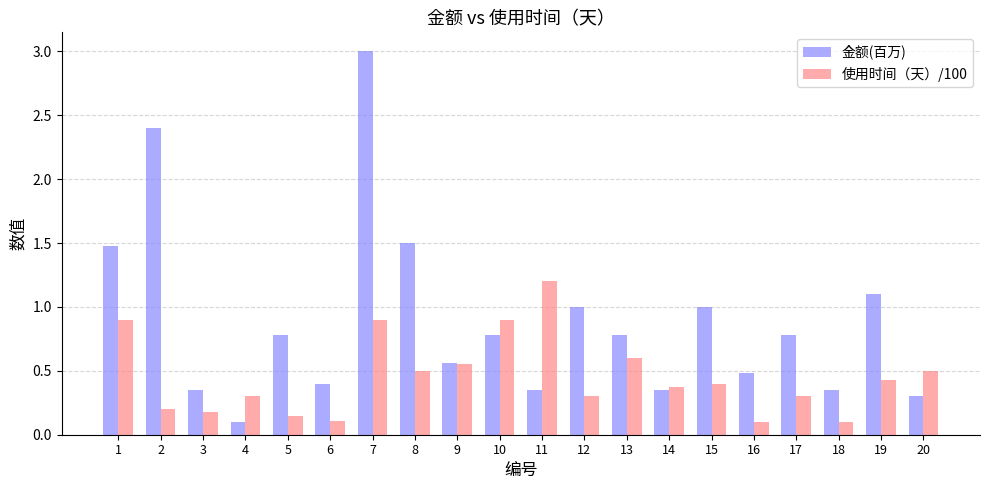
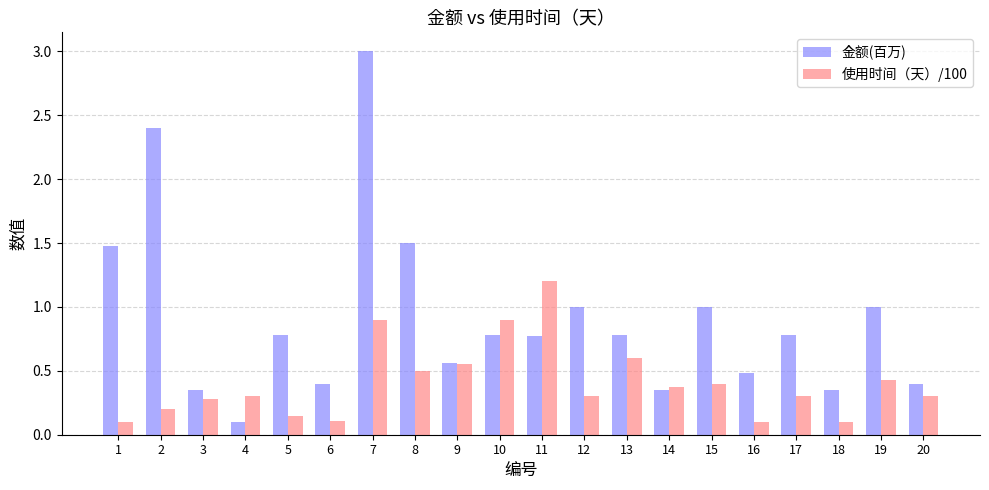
  {
    "金额(百万)": {
      "1": 1.48,
      "2": 2.40,
      "3": 0.35,
      "4": 0.10,
      "5": 0.78,
      "6": 0.40,
      "7": 3.00,
      "8": 1.50,
      "9": 0.56,
      "10": 0.78,
-     "11": 0.35,
+     "11": 0.77,
      "12": 1.00,
      "13": 0.78,
      "14": 0.35,
      "15": 1.00,
      "16": 0.48,
      "17": 0.78,
      "18": 0.35,
-     "19": 1.1,
-     "20": 0.3
+     "19": 1.0,
+     "20": 0.4
    },
    "使用时间（天）/100": {
-     "1": 0.9,
+     "1": 0.1,
      "2": 0.20,
-     "3": 0.18,
+     "3": 0.28,
      "4": 0.30,
      "5": 0.15,
      "6": 0.11,
      "7": 0.90,
      "8": 0.50,
      "9": 0.55,
      "10": 0.90,
      "11": 1.20,
      "12": 0.30,
      "13": 0.60,
      "14": 0.37,
      "15": 0.40,
      "16": 0.10,
      "17": 0.30,
      "18": 0.10,
      "19": 0.43,
-     "20": 0.5
+     "20": 0.3
    }
  }
